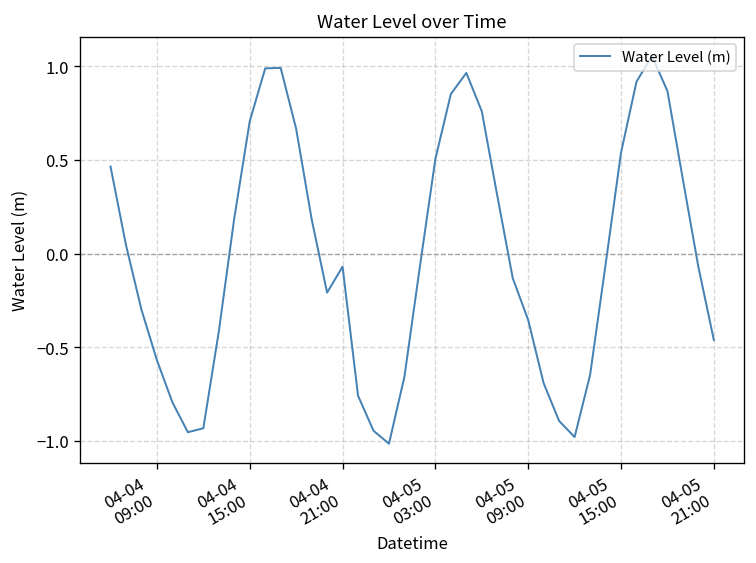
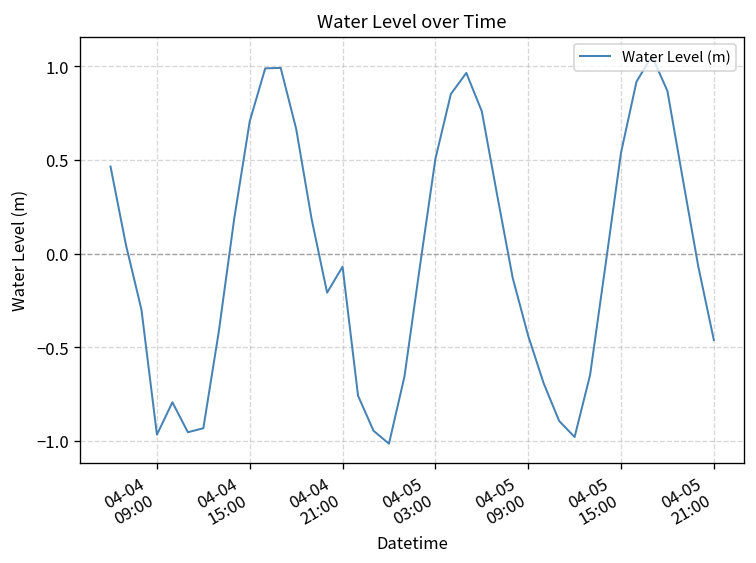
  {
-   "04-04 09:00": -0.57,
+   "04-04 09:00": -0.97,
    "04-04 15:00": 0.71,
    "04-04 21:00": -0.07,
    "04-05 03:00": 0.51,
-   "04-05 09:00": -0.36,
+   "04-05 09:00": -0.44,
    "04-05 15:00": 0.54,
    "04-05 21:00": -0.46
  }
